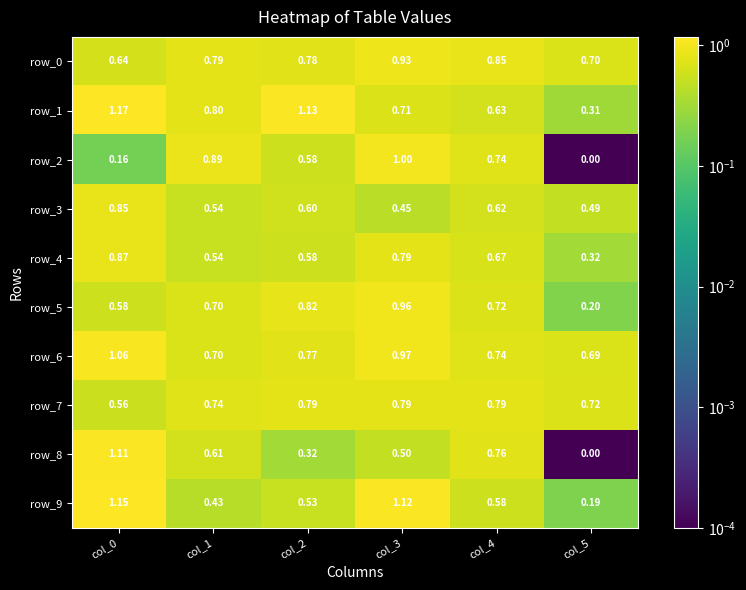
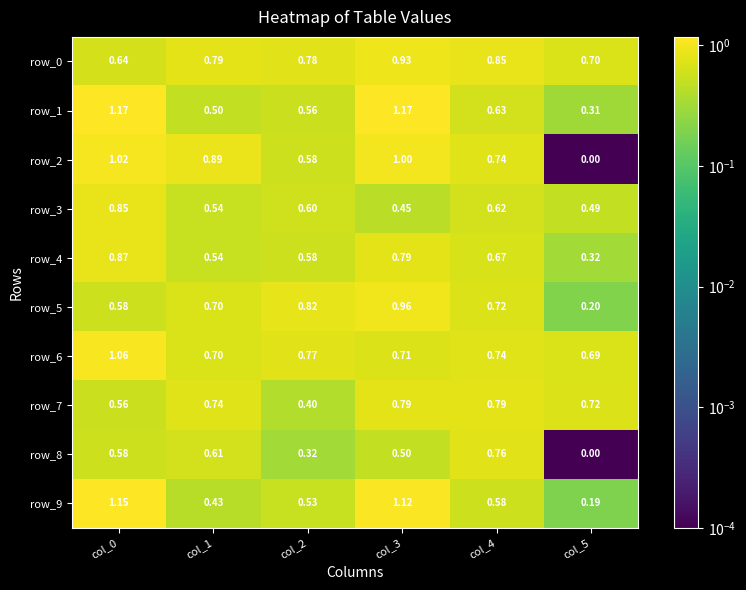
  {
    "row_0": {
      "col_0": 0.64,
      "col_1": 0.79,
      "col_2": 0.78,
      "col_3": 0.93,
      "col_4": 0.85,
      "col_5": 0.70
    },
    "row_1": {
      "col_0": 1.17,
-     "col_1": 0.80,
-     "col_2": 1.13,
-     "col_3": 0.71,
+     "col_1": 0.50,
+     "col_2": 0.56,
+     "col_3": 1.17,
      "col_4": 0.63,
      "col_5": 0.31
    },
    "row_2": {
-     "col_0": 0.16,
+     "col_0": 1.02,
      "col_1": 0.89,
      "col_2": 0.58,
      "col_3": 1.00,
      "col_4": 0.74,
      "col_5": 0.00
    },
    "row_3": {
      "col_0": 0.85,
      "col_1": 0.54,
      "col_2": 0.60,
      "col_3": 0.45,
      "col_4": 0.62,
      "col_5": 0.49
    },
    "row_4": {
      "col_0": 0.87,
      "col_1": 0.54,
      "col_2": 0.58,
      "col_3": 0.79,
      "col_4": 0.67,
      "col_5": 0.32
    },
    "row_5": {
      "col_0": 0.58,
      "col_1": 0.70,
      "col_2": 0.82,
      "col_3": 0.96,
      "col_4": 0.72,
      "col_5": 0.20
    },
    "row_6": {
      "col_0": 1.06,
      "col_1": 0.70,
      "col_2": 0.77,
-     "col_3": 0.97,
+     "col_3": 0.71,
      "col_4": 0.74,
      "col_5": 0.69
    },
    "row_7": {
      "col_0": 0.56,
      "col_1": 0.74,
-     "col_2": 0.79,
+     "col_2": 0.40,
      "col_3": 0.79,
      "col_4": 0.79,
      "col_5": 0.72
    },
    "row_8": {
-     "col_0": 1.11,
+     "col_0": 0.58,
      "col_1": 0.61,
      "col_2": 0.32,
      "col_3": 0.50,
      "col_4": 0.76,
      "col_5": 0.00
    },
    "row_9": {
      "col_0": 1.15,
      "col_1": 0.43,
      "col_2": 0.53,
      "col_3": 1.12,
      "col_4": 0.58,
      "col_5": 0.19
    }
  }
